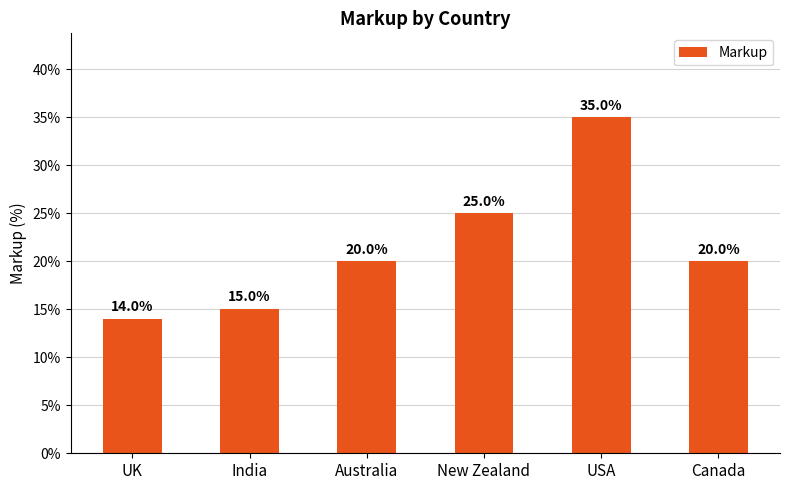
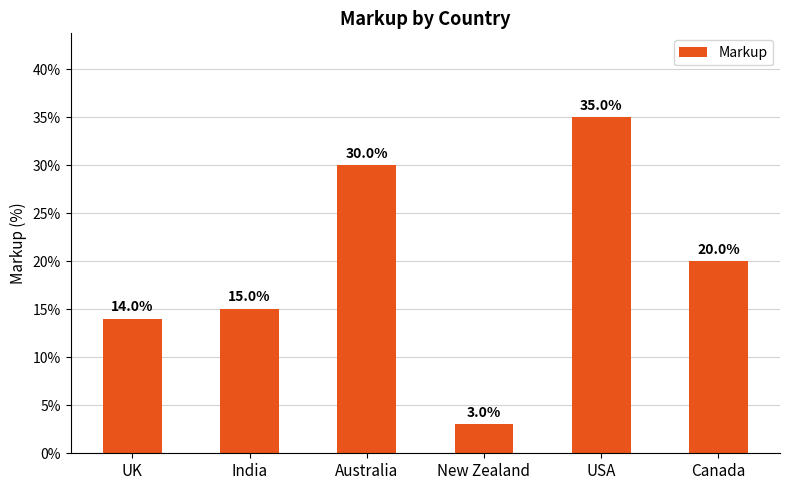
  {
    "UK": "14.0%",
    "India": "15.0%",
-   "Australia": "20.0%",
-   "New Zealand": "25.0%",
+   "Australia": "30.0%",
+   "New Zealand": "3.0%",
    "USA": "35.0%",
    "Canada": "20.0%"
  }
